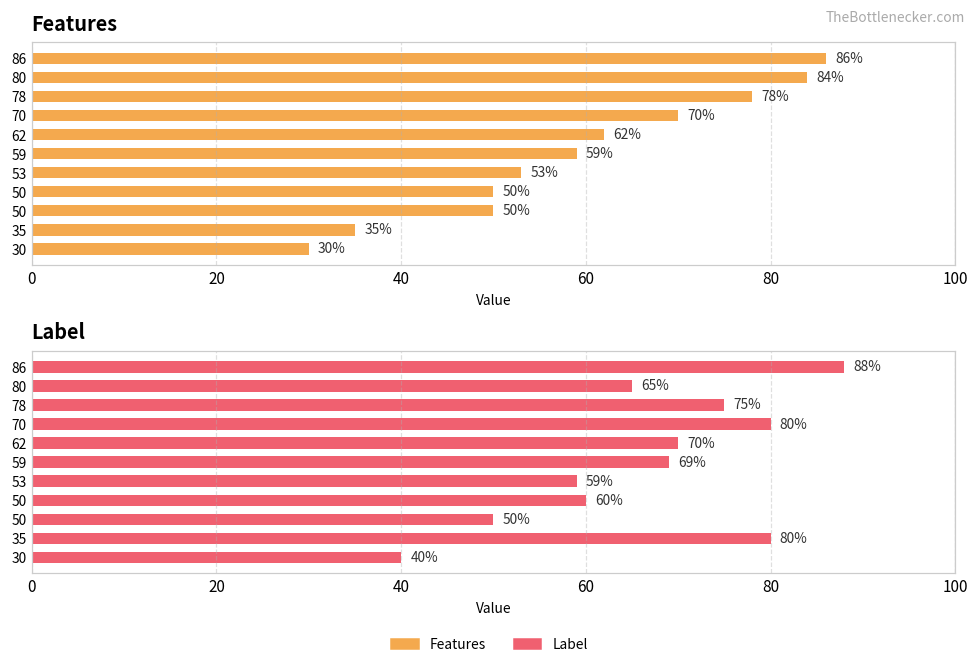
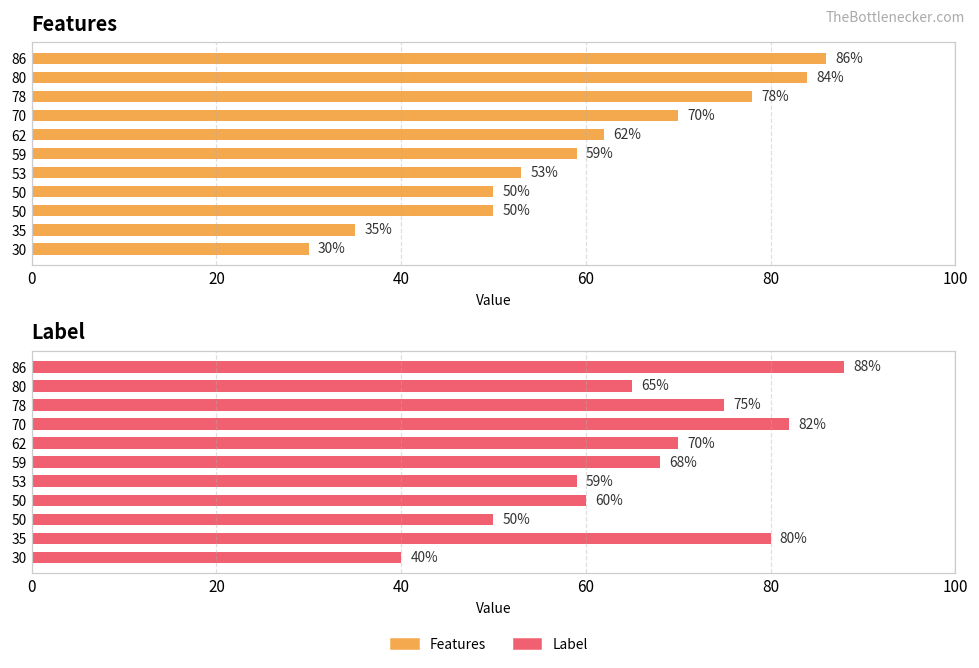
  {
    "Features": {
      "86": "86%",
      "80": "84%",
      "78": "78%",
      "70": "70%",
      "62": "62%",
      "59": "59%",
      "53": "53%",
      "35": "35%",
      "30": "30%"
    },
    "Label": {
      "86": "88%",
      "80": "65%",
      "78": "75%",
-     "70": "80%",
+     "70": "82%",
      "62": "70%",
-     "59": "69%",
+     "59": "68%",
      "53": "59%",
      "35": "80%",
      "30": "40%"
    }
  }
